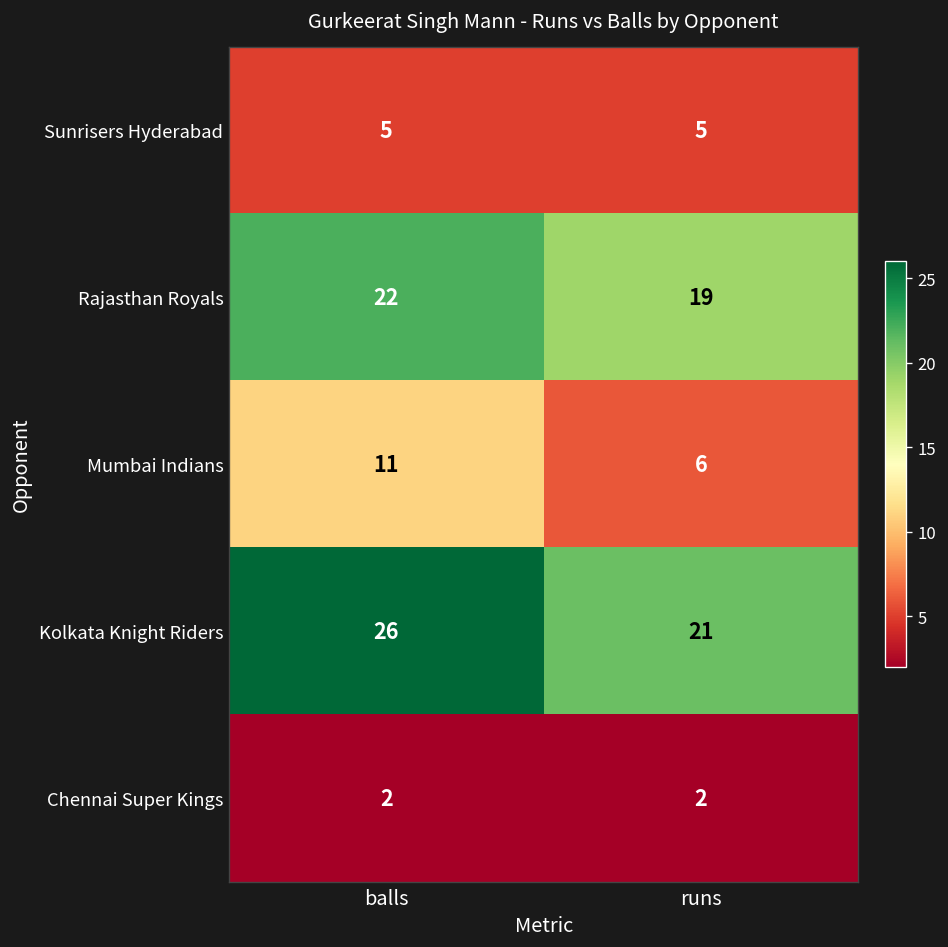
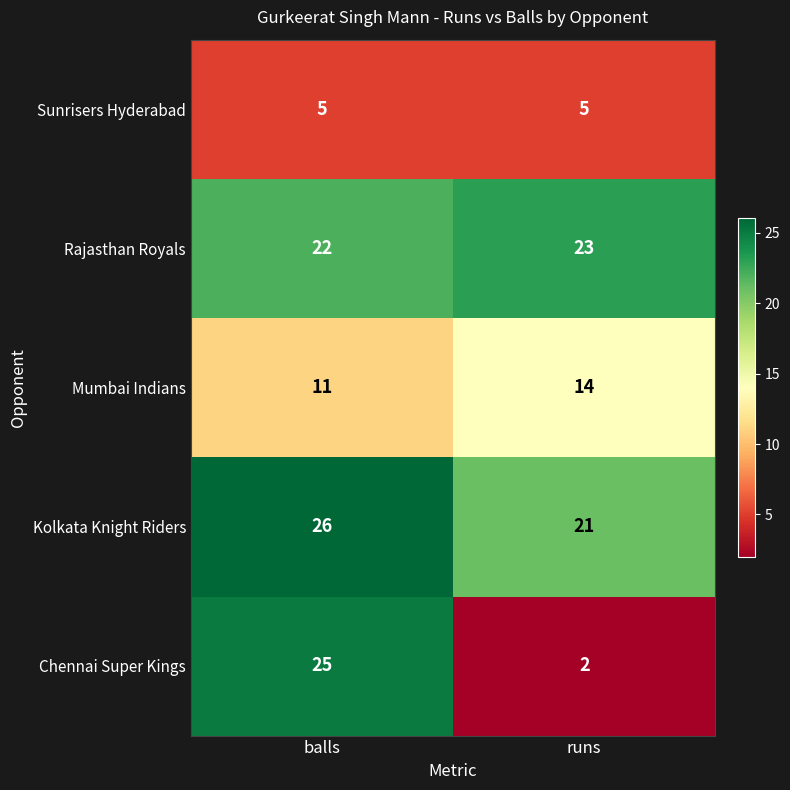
  {
    "Sunrisers Hyderabad": {
      "balls": 5,
      "runs": 5
    },
    "Rajasthan Royals": {
      "balls": 22,
-     "runs": 19
+     "runs": 23
    },
    "Mumbai Indians": {
      "balls": 11,
-     "runs": 6
+     "runs": 14
    },
    "Kolkata Knight Riders": {
      "balls": 26,
      "runs": 21
    },
    "Chennai Super Kings": {
-     "balls": 2,
+     "balls": 25,
      "runs": 2
    }
  }
